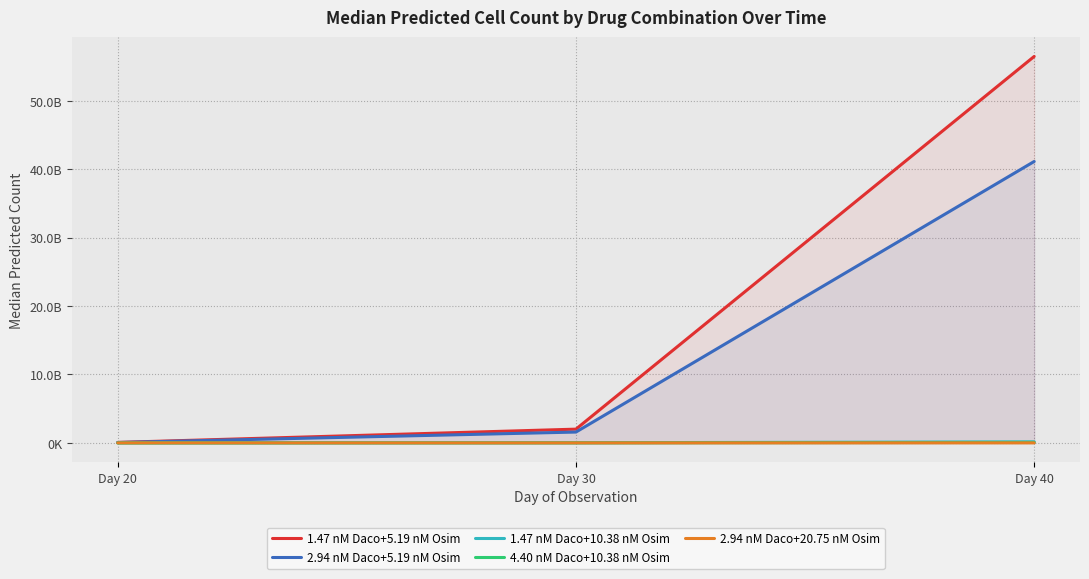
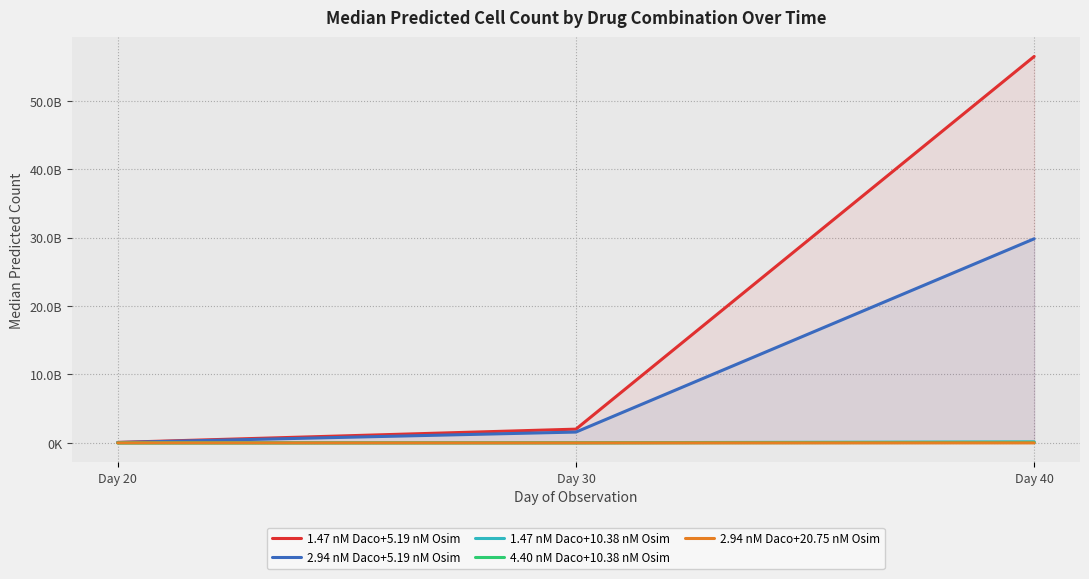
  {
    "1.47 nM Daco+5.19 nM Osim": {
      "Day 30": 2000000000,
      "Day 40": 56000000000
    },
    "2.94 nM Daco+5.19 nM Osim": {
      "Day 30": 2000000000,
-     "Day 40": 41000000000
+     "Day 40": 30000000000
    }
  }
